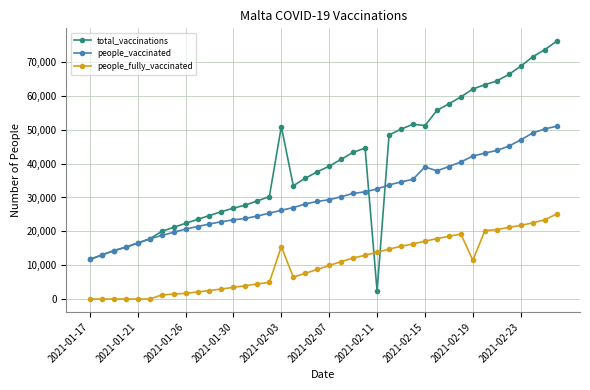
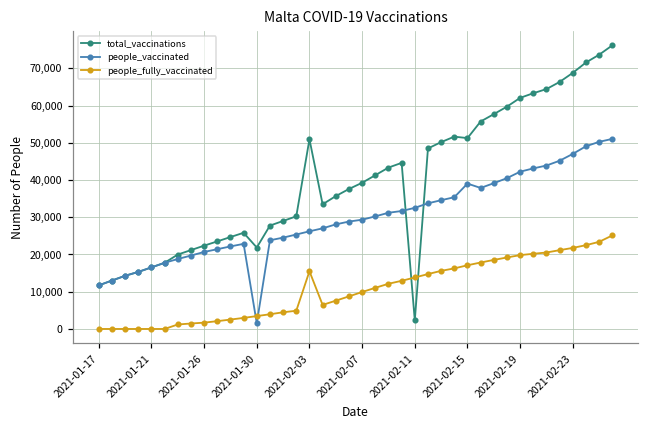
  {
    "total_vaccinations": {
      "2021-01-26": "22,000",
-     "2021-01-30": "27,000",
+     "2021-01-30": "22,000",
      "2021-02-03": "51,000",
      "2021-02-07": "39,000",
      "2021-02-11": "2,000",
      "2021-02-15": "51,000",
      "2021-02-19": "62,000",
      "2021-02-23": "69,000"
    },
    "people_vaccinated": {
      "2021-01-26": "21,000",
-     "2021-01-30": "23,000",
+     "2021-01-30": "2,000",
      "2021-02-03": "26,000",
      "2021-02-07": "29,000",
      "2021-02-11": "33,000",
      "2021-02-15": "39,000",
      "2021-02-19": "42,000",
      "2021-02-23": "47,000"
    },
    "people_fully_vaccinated": {
      "2021-01-17": "0",
      "2021-01-21": "0",
      "2021-01-26": "2,000",
      "2021-01-30": "3,000",
      "2021-02-03": "15,000",
      "2021-02-07": "10,000",
      "2021-02-11": "14,000",
      "2021-02-15": "17,000",
-     "2021-02-19": "11,000",
+     "2021-02-19": "20,000",
      "2021-02-23": "22,000"
    }
  }
